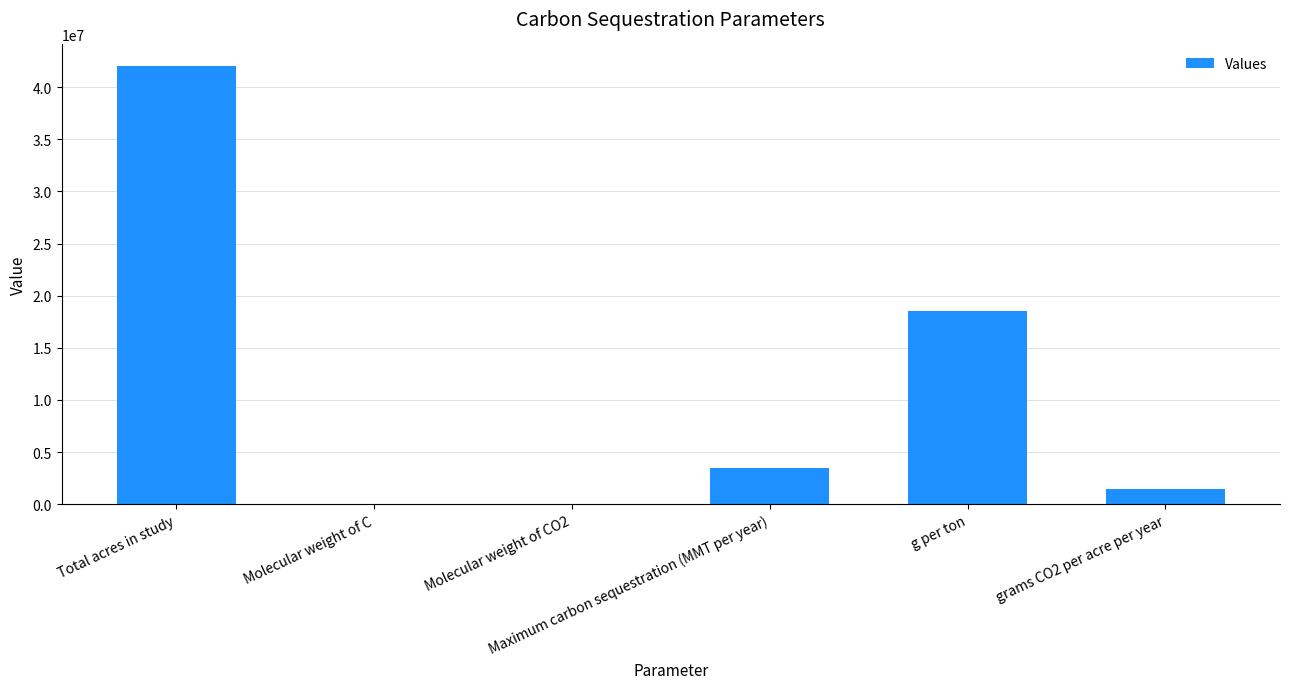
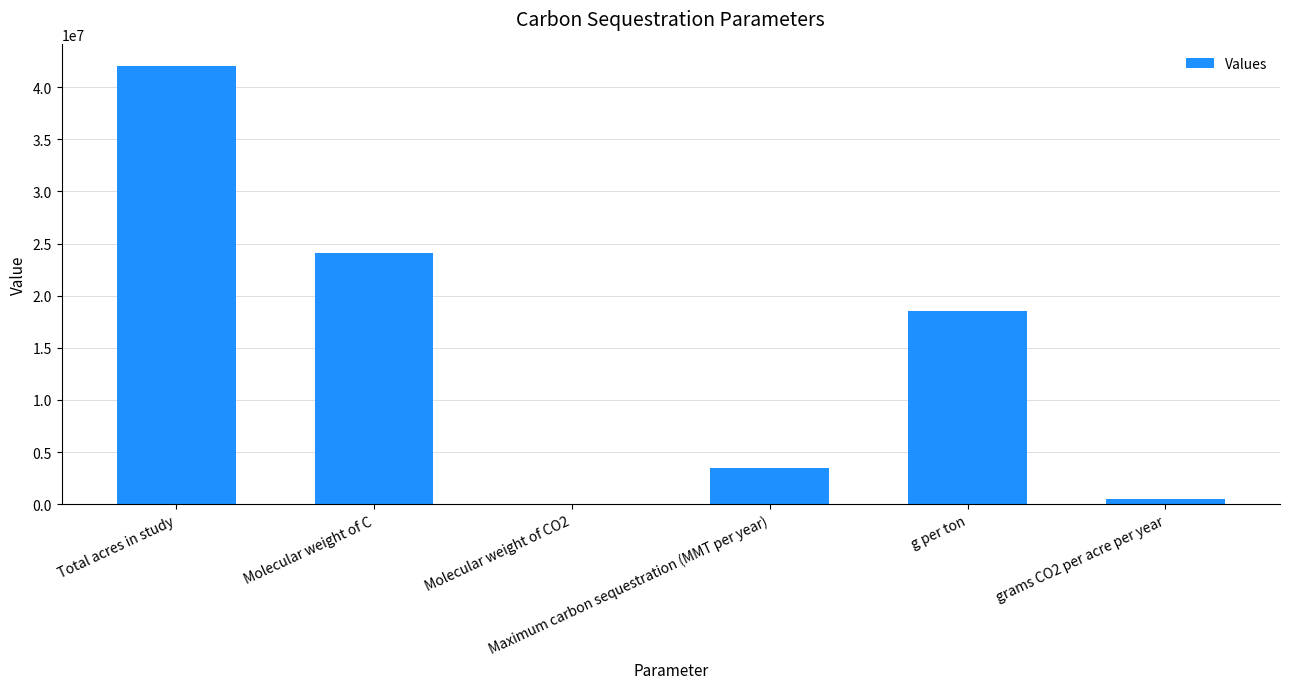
  {
    "Total acres in study": 42000000,
-   "Molecular weight of C": 0,
+   "Molecular weight of C": 24100000,
    "Maximum carbon sequestration (MMT per year)": 3500000,
    "g per ton": 18500000,
-   "grams CO2 per acre per year": 1500000
+   "grams CO2 per acre per year": 500000
  }
